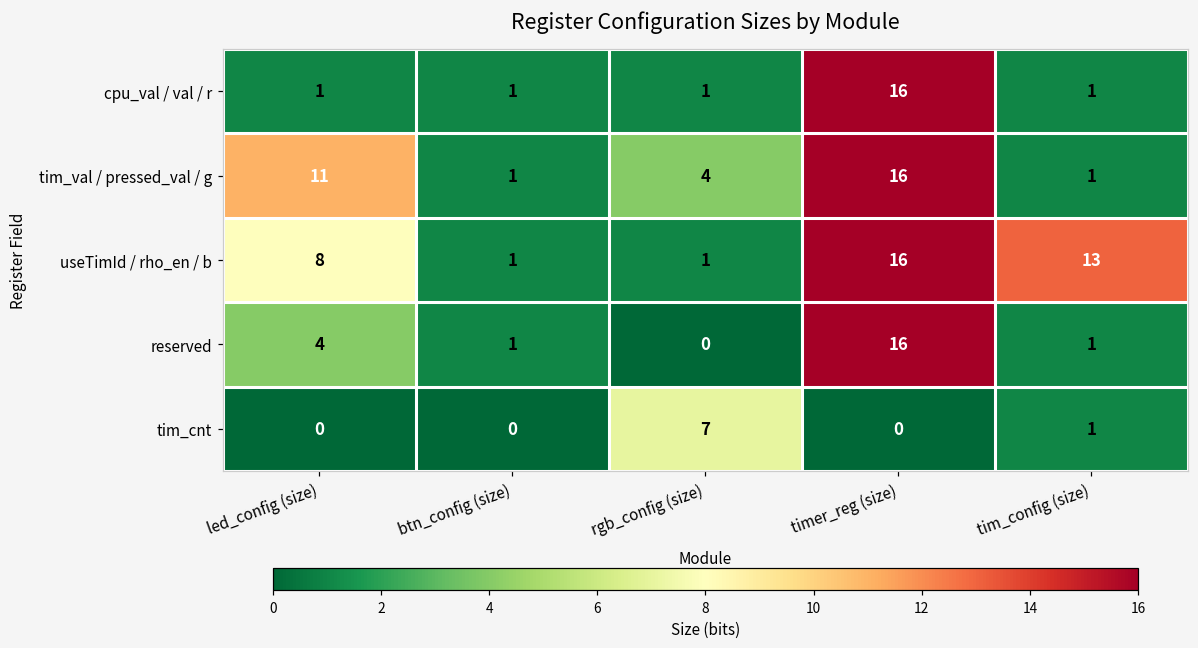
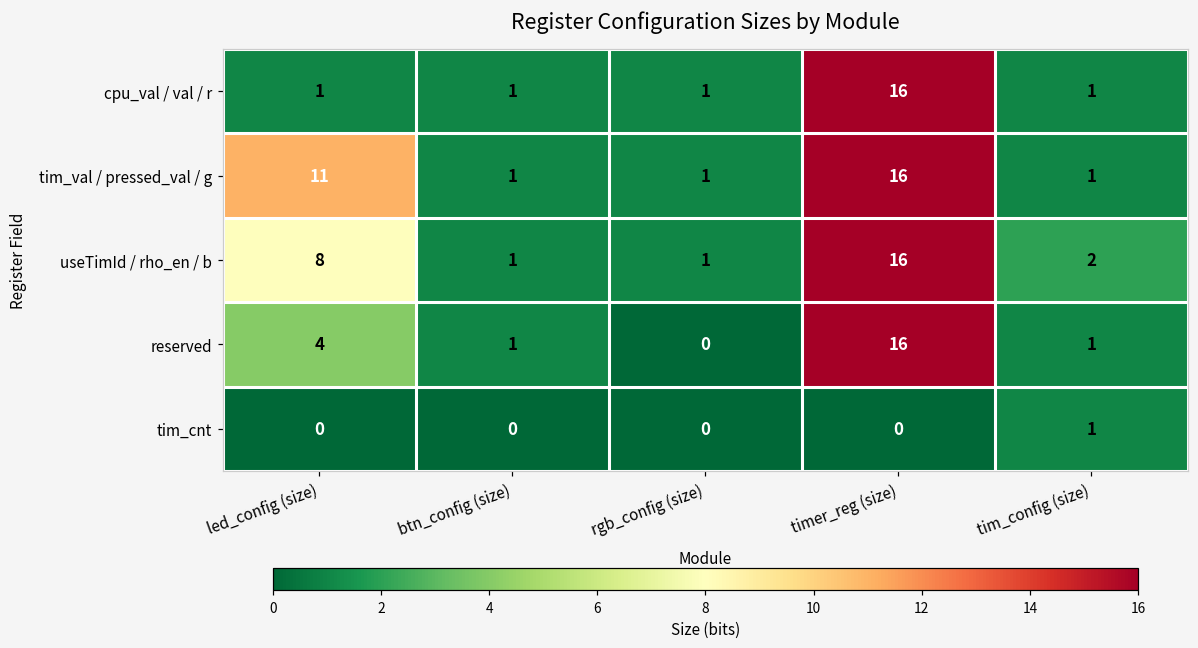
  {
    "cpu_val / val / r": {
      "led_config (size)": 1,
      "btn_config (size)": 1,
      "rgb_config (size)": 1,
      "timer_reg (size)": 16,
      "tim_config (size)": 1
    },
    "tim_val / pressed_val / g": {
      "led_config (size)": 11,
      "btn_config (size)": 1,
-     "rgb_config (size)": 4,
+     "rgb_config (size)": 1,
      "timer_reg (size)": 16,
      "tim_config (size)": 1
    },
    "useTimId / rho_en / b": {
      "led_config (size)": 8,
      "btn_config (size)": 1,
      "rgb_config (size)": 1,
      "timer_reg (size)": 16,
-     "tim_config (size)": 13
+     "tim_config (size)": 2
    },
    "reserved": {
      "led_config (size)": 4,
      "btn_config (size)": 1,
      "rgb_config (size)": 0,
      "timer_reg (size)": 16,
      "tim_config (size)": 1
    },
    "tim_cnt": {
      "led_config (size)": 0,
      "btn_config (size)": 0,
-     "rgb_config (size)": 7,
+     "rgb_config (size)": 0,
      "timer_reg (size)": 0,
      "tim_config (size)": 1
    }
  }
